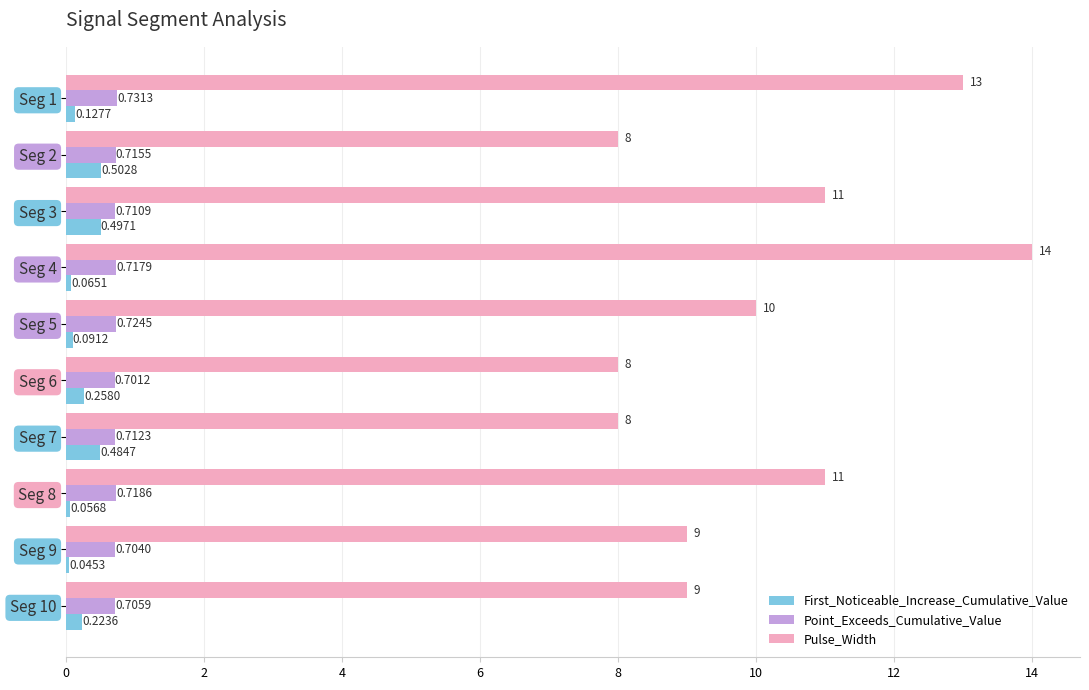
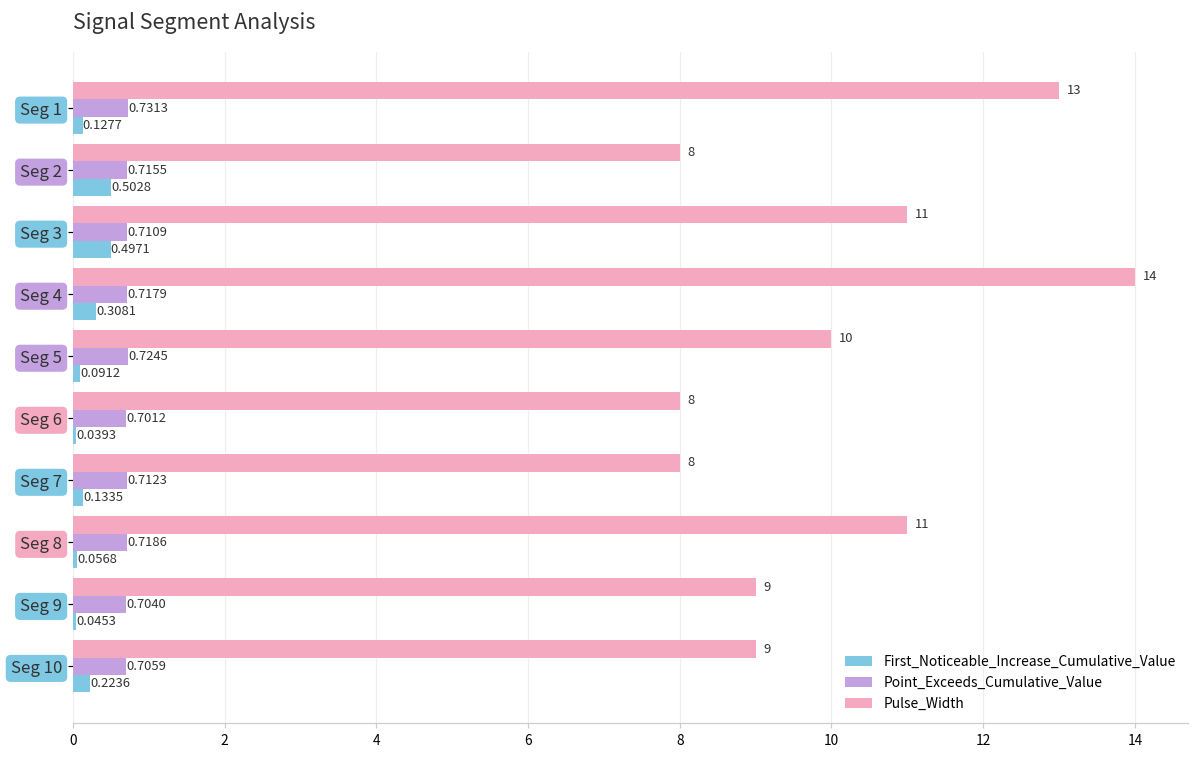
  {
    "First_Noticeable_Increase_Cumulative_Value": {
      "Seg 1": 0.1277,
      "Seg 2": 0.5028,
      "Seg 3": 0.4971,
-     "Seg 4": 0.0651,
+     "Seg 4": 0.3081,
      "Seg 5": 0.0912,
-     "Seg 6": 0.2580,
-     "Seg 7": 0.4847,
+     "Seg 6": 0.0393,
+     "Seg 7": 0.1335,
      "Seg 8": 0.0568,
      "Seg 9": 0.0453,
      "Seg 10": 0.2236
    }
  }
